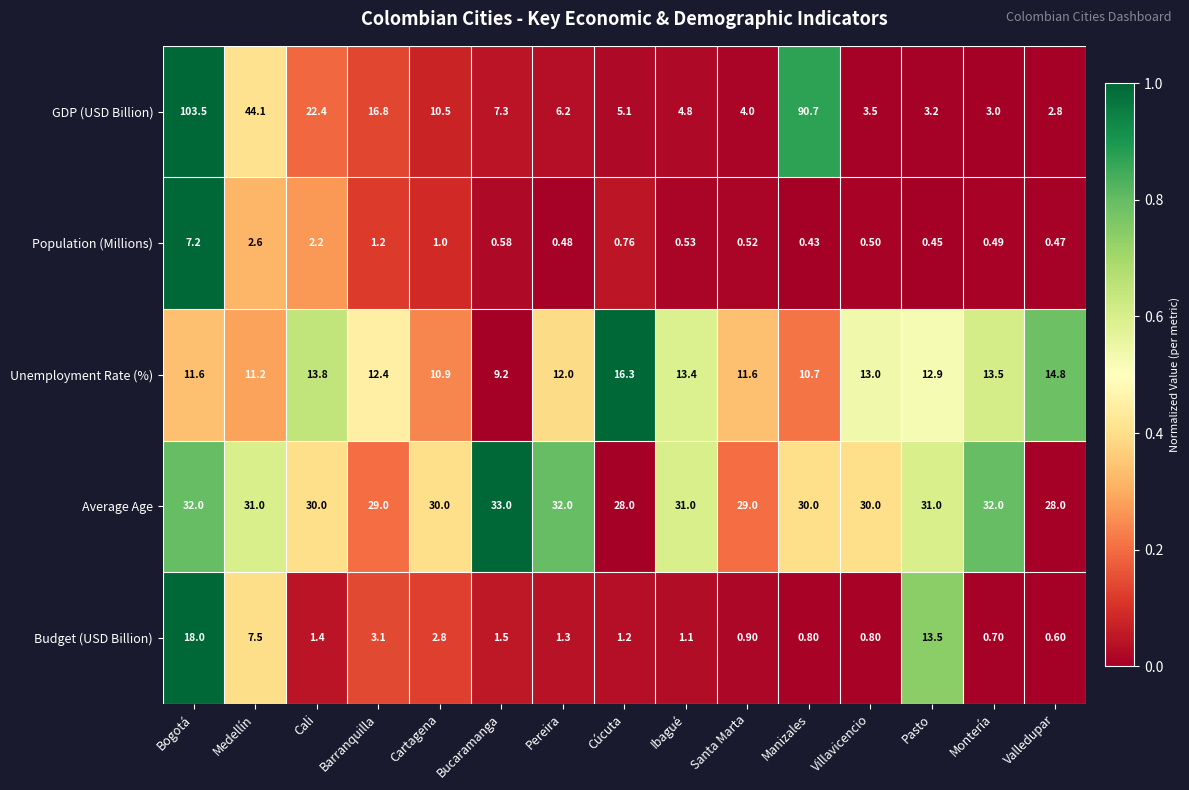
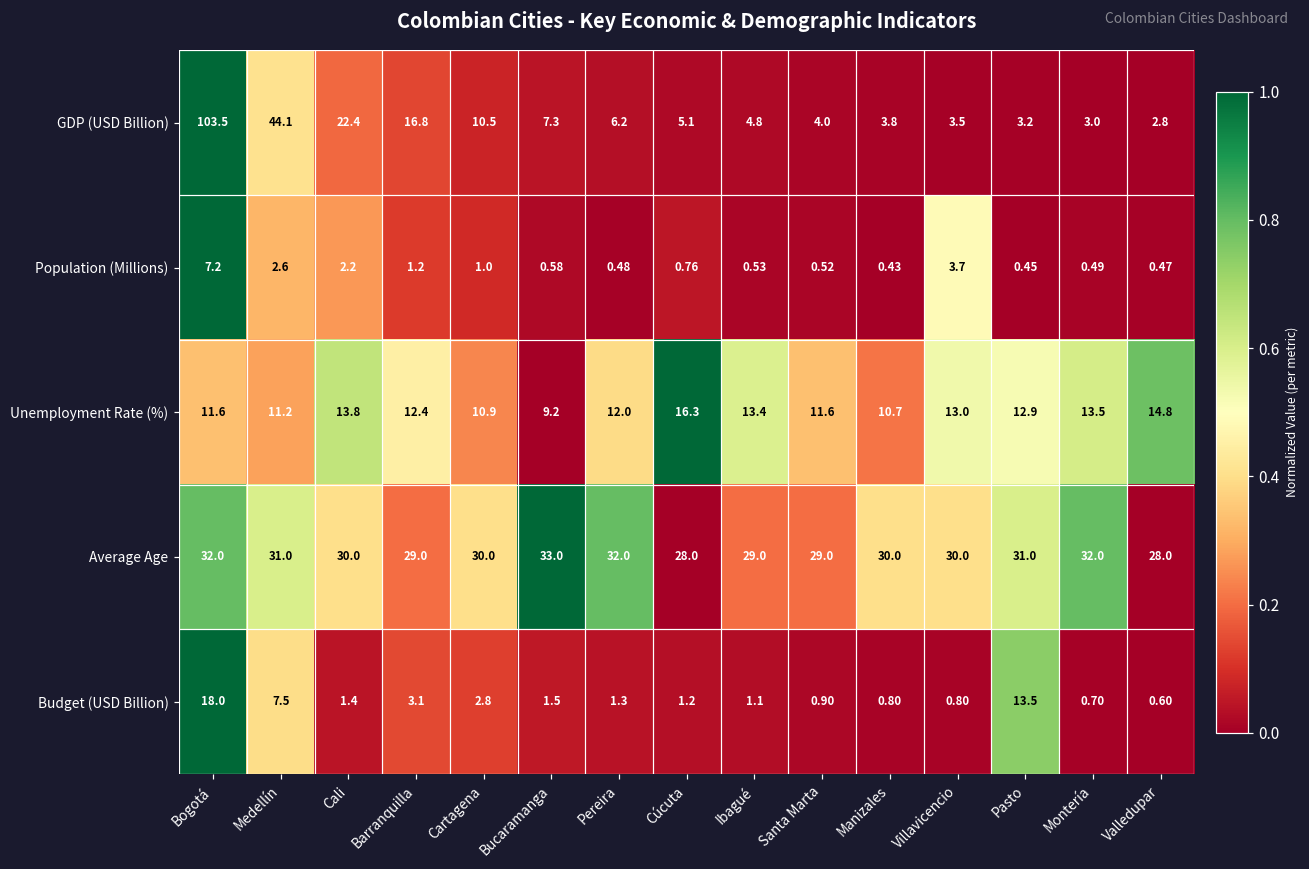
  {
    "GDP (USD Billion)": {
      "Bogotá": 103.5,
      "Medellín": 44.1,
      "Cali": 22.4,
      "Barranquilla": 16.8,
      "Cartagena": 10.5,
      "Bucaramanga": 7.3,
      "Pereira": 6.2,
      "Cúcuta": 5.1,
      "Ibagué": 4.8,
      "Santa Marta": 4.0,
-     "Manizales": 90.7,
+     "Manizales": 3.8,
      "Villavicencio": 3.5,
      "Pasto": 3.2,
      "Montería": 3.0,
      "Valledupar": 2.8
    },
    "Population (Millions)": {
      "Bogotá": 7.2,
      "Medellín": 2.6,
      "Cali": 2.2,
      "Barranquilla": 1.2,
      "Cartagena": 1.0,
      "Bucaramanga": 0.58,
      "Pereira": 0.48,
      "Cúcuta": 0.76,
      "Ibagué": 0.53,
      "Santa Marta": 0.52,
      "Manizales": 0.43,
-     "Villavicencio": 0.50,
+     "Villavicencio": 3.7,
      "Pasto": 0.45,
      "Montería": 0.49,
      "Valledupar": 0.47
    },
    "Unemployment Rate (%)": {
      "Bogotá": 11.6,
      "Medellín": 11.2,
      "Cali": 13.8,
      "Barranquilla": 12.4,
      "Cartagena": 10.9,
      "Bucaramanga": 9.2,
      "Pereira": 12.0,
      "Cúcuta": 16.3,
      "Ibagué": 13.4,
      "Santa Marta": 11.6,
      "Manizales": 10.7,
      "Villavicencio": 13.0,
      "Pasto": 12.9,
      "Montería": 13.5,
      "Valledupar": 14.8
    },
    "Average Age": {
      "Bogotá": 32.0,
      "Medellín": 31.0,
      "Cali": 30.0,
      "Barranquilla": 29.0,
      "Cartagena": 30.0,
      "Bucaramanga": 33.0,
      "Pereira": 32.0,
      "Cúcuta": 28.0,
-     "Ibagué": 31.0,
+     "Ibagué": 29.0,
      "Santa Marta": 29.0,
      "Manizales": 30.0,
      "Villavicencio": 30.0,
      "Pasto": 31.0,
      "Montería": 32.0,
      "Valledupar": 28.0
    },
    "Budget (USD Billion)": {
      "Bogotá": 18.0,
      "Medellín": 7.5,
      "Cali": 1.4,
      "Barranquilla": 3.1,
      "Cartagena": 2.8,
      "Bucaramanga": 1.5,
      "Pereira": 1.3,
      "Cúcuta": 1.2,
      "Ibagué": 1.1,
      "Santa Marta": 0.90,
      "Manizales": 0.80,
      "Villavicencio": 0.80,
      "Pasto": 13.5,
      "Montería": 0.70,
      "Valledupar": 0.60
    }
  }
